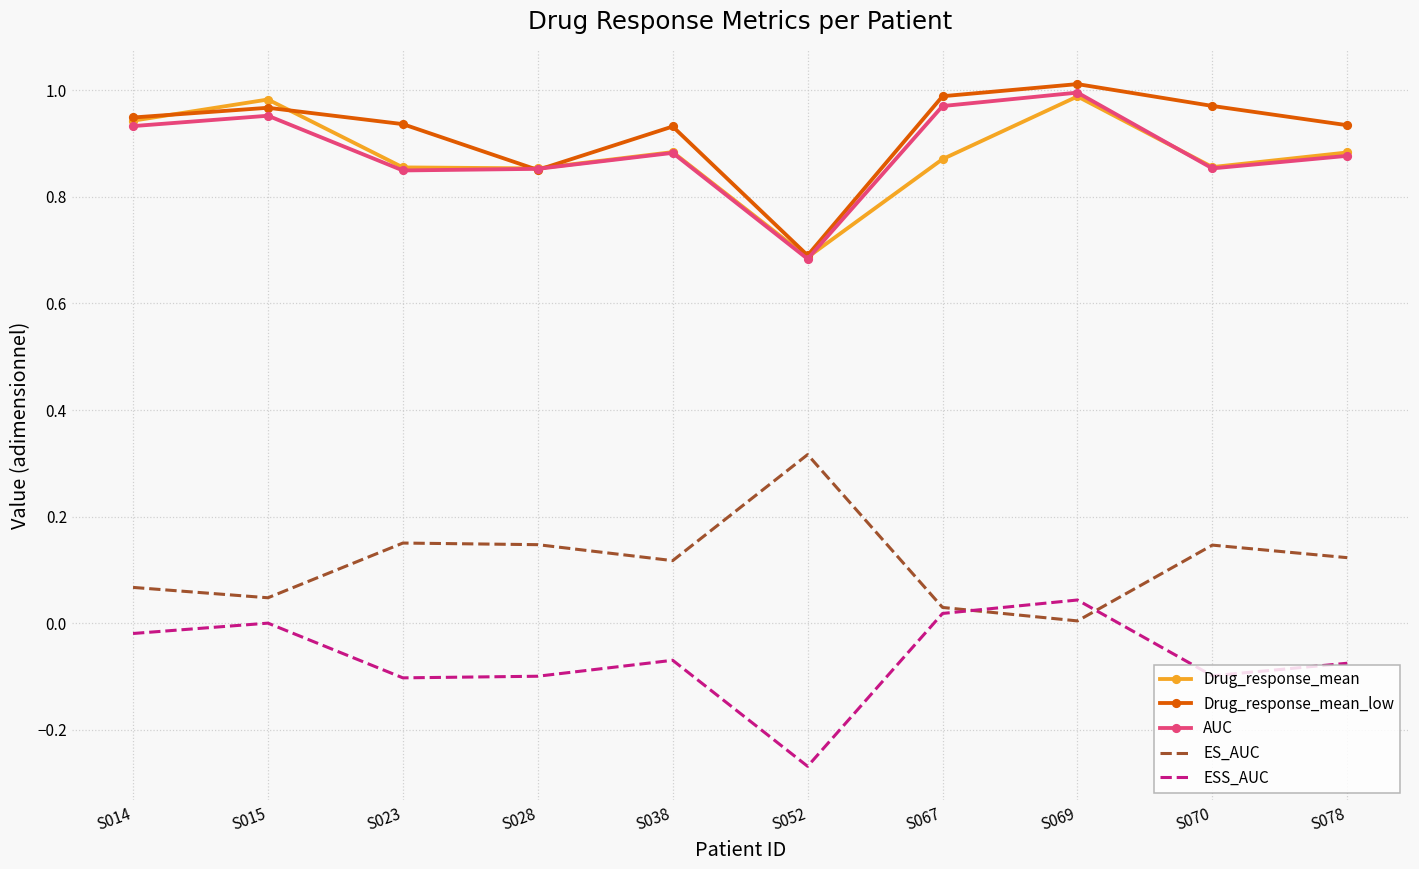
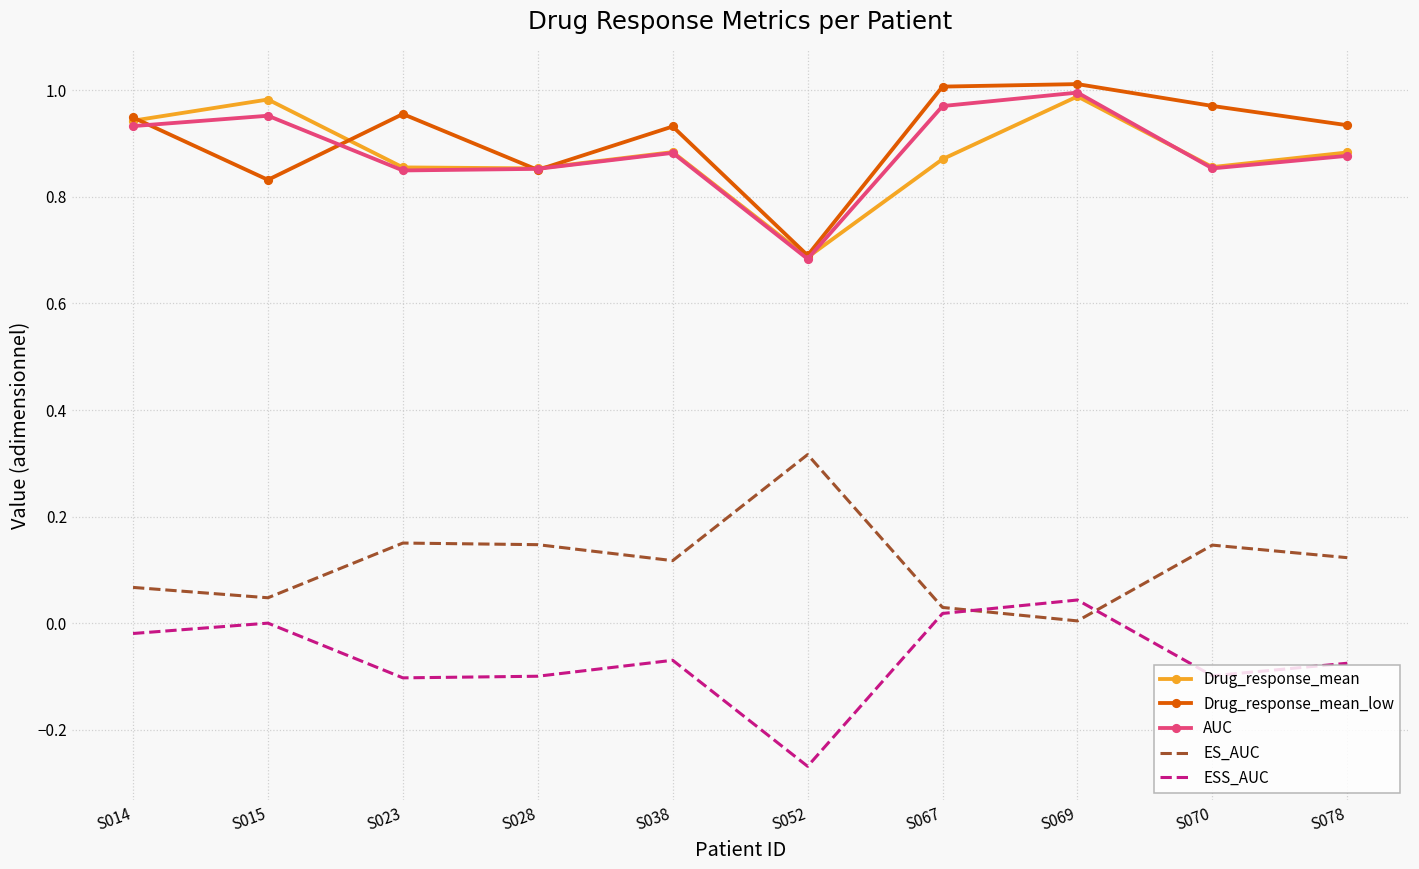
  {
    "Drug_response_mean": {
      "S014": 0.94,
      "S015": 0.98,
      "S023": 0.86,
      "S067": 0.87,
      "S069": 0.99,
      "S078": 0.88
    },
    "Drug_response_mean_low": {
      "S014": 0.95,
-     "S015": 0.97,
-     "S023": 0.94,
+     "S015": 0.83,
+     "S023": 0.96,
      "S038": 0.93,
-     "S067": 0.99,
+     "S067": 1.01,
      "S069": 1.01,
      "S070": 0.97,
      "S078": 0.93
    },
    "ES_AUC": {
      "S014": 0.07,
      "S015": 0.05,
      "S023": 0.15,
      "S028": 0.15,
      "S038": 0.12,
      "S052": 0.32,
      "S067": 0.03,
      "S069": 0.00,
      "S070": 0.15,
      "S078": 0.12
    }
  }
